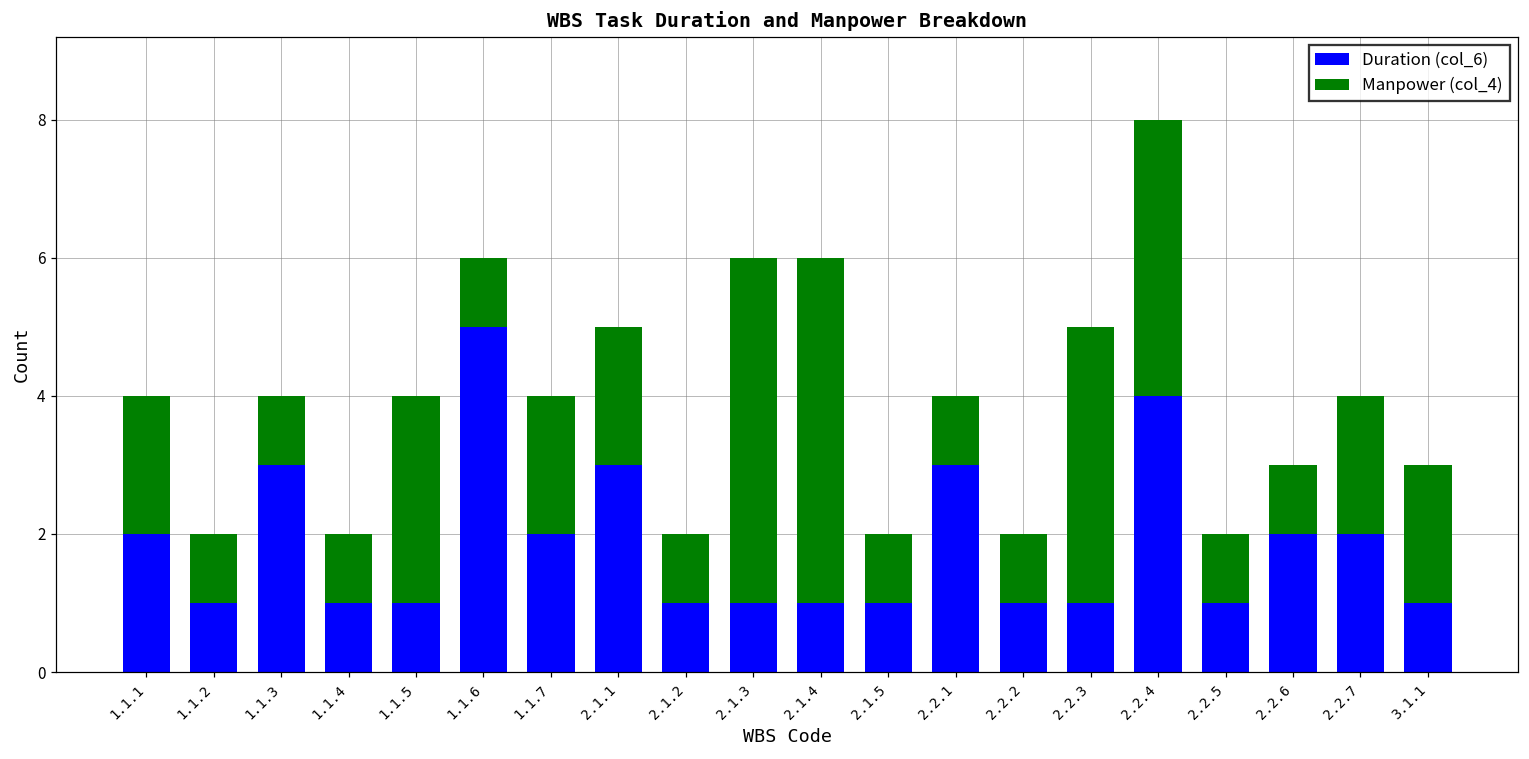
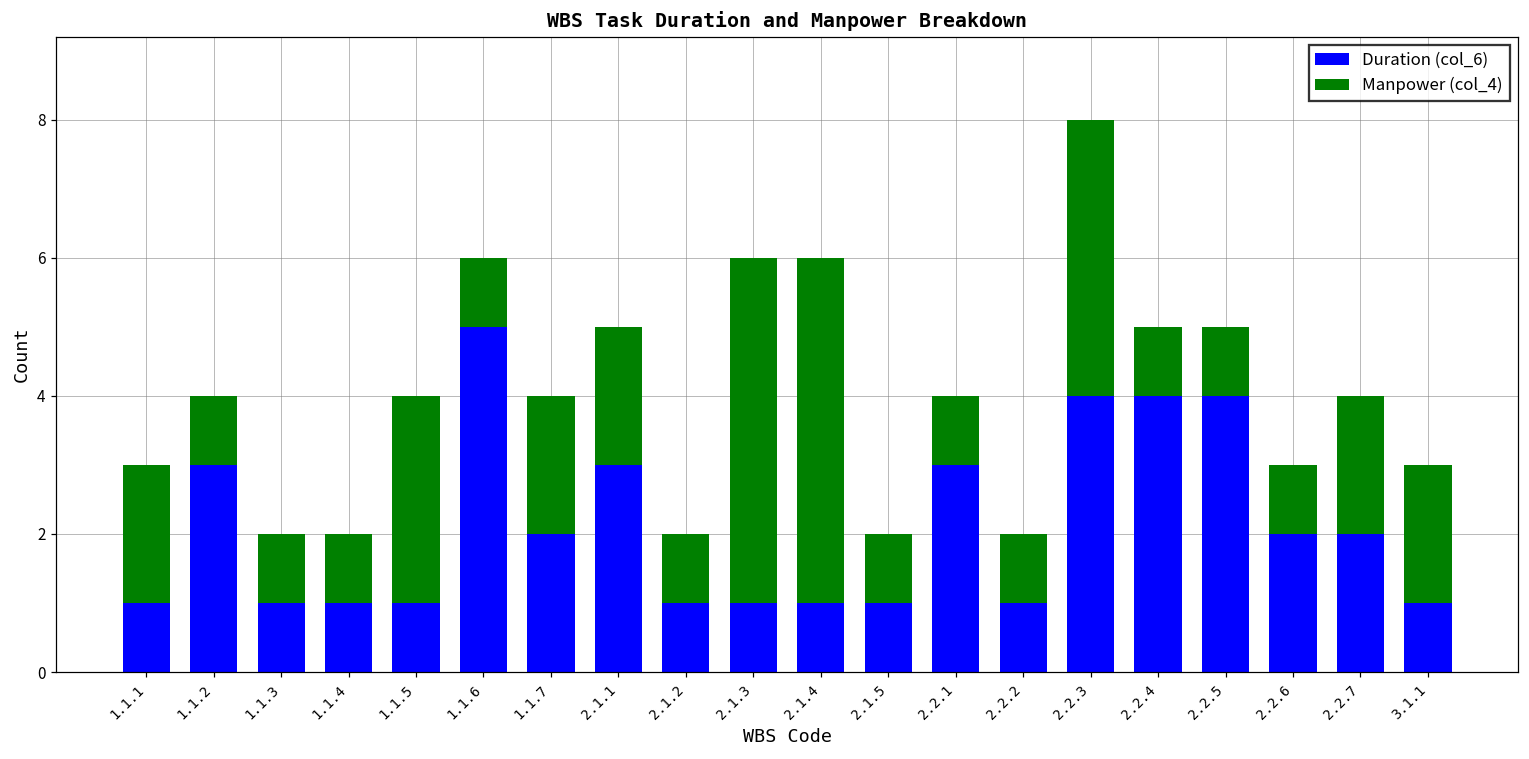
  {
    "Duration (col_6)": {
-     "1.1.1": 2,
-     "1.1.2": 1,
-     "1.1.3": 3,
+     "1.1.1": 1,
+     "1.1.2": 3,
+     "1.1.3": 1,
      "1.1.4": 1,
      "1.1.5": 1,
      "1.1.6": 5,
      "1.1.7": 2,
      "2.1.1": 3,
      "2.1.2": 1,
      "2.1.3": 1,
      "2.1.4": 1,
      "2.1.5": 1,
      "2.2.1": 3,
      "2.2.2": 1,
-     "2.2.3": 1,
+     "2.2.3": 4,
      "2.2.4": 4,
-     "2.2.5": 1,
+     "2.2.5": 4,
      "2.2.6": 2,
      "2.2.7": 2,
      "3.1.1": 1
    },
    "Manpower (col_4)": {
      "1.1.1": 2,
      "1.1.2": 1,
      "1.1.3": 1,
      "1.1.4": 1,
      "1.1.5": 3,
      "1.1.6": 1,
      "1.1.7": 2,
      "2.1.1": 2,
      "2.1.2": 1,
      "2.1.3": 5,
      "2.1.4": 5,
      "2.1.5": 1,
      "2.2.1": 1,
      "2.2.2": 1,
      "2.2.3": 4,
-     "2.2.4": 4,
+     "2.2.4": 1,
      "2.2.5": 1,
      "2.2.6": 1,
      "2.2.7": 2,
      "3.1.1": 2
    }
  }
